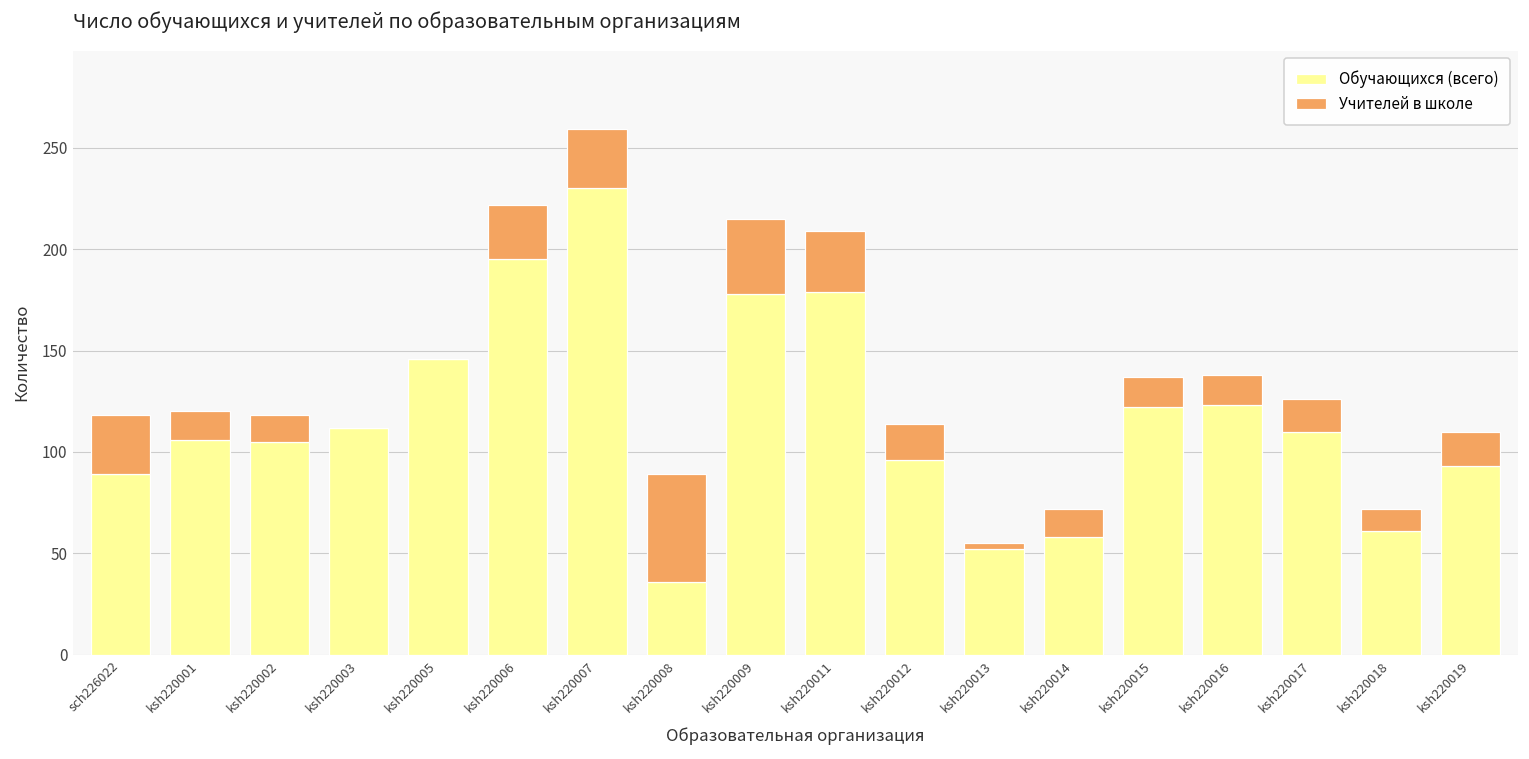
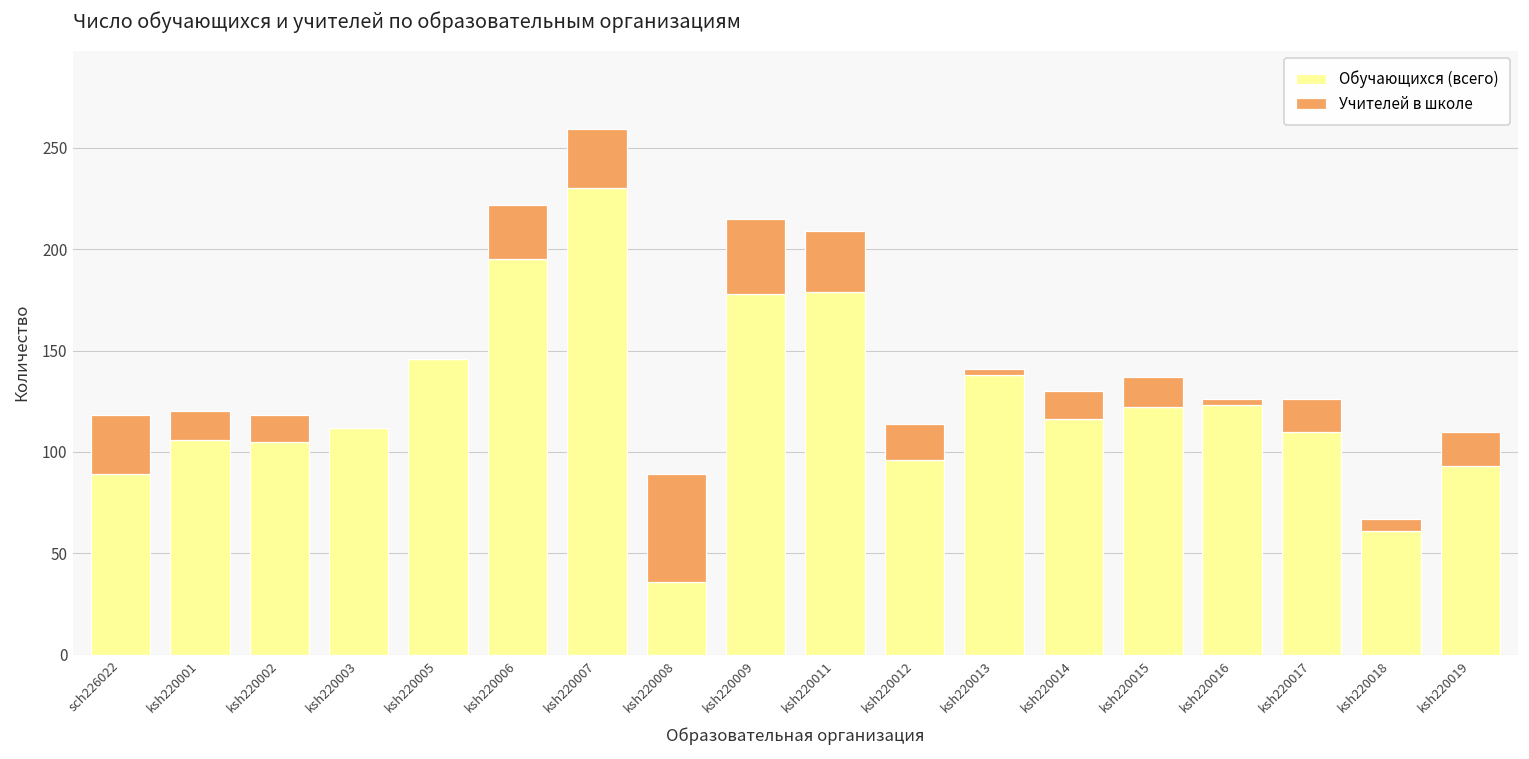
  {
    "Обучающихся (всего)": {
      "sch226022": 89,
      "ksh220001": 106,
      "ksh220002": 105,
      "ksh220003": 112,
      "ksh220005": 146,
      "ksh220006": 195,
      "ksh220007": 230,
      "ksh220008": 36,
      "ksh220009": 178,
      "ksh220011": 179,
      "ksh220012": 96,
-     "ksh220013": 52,
-     "ksh220014": 58,
+     "ksh220013": 138,
+     "ksh220014": 116,
      "ksh220015": 122,
      "ksh220016": 123,
      "ksh220017": 110,
      "ksh220018": 61,
      "ksh220019": 93
    },
    "Учителей в школе": {
      "sch226022": 29,
      "ksh220001": 14,
      "ksh220002": 13,
      "ksh220003": 0,
      "ksh220005": 0,
      "ksh220006": 27,
      "ksh220007": 29,
      "ksh220008": 53,
      "ksh220009": 37,
      "ksh220011": 30,
      "ksh220012": 18,
      "ksh220013": 3,
      "ksh220014": 14,
      "ksh220015": 15,
-     "ksh220016": 15,
+     "ksh220016": 3,
      "ksh220017": 16,
-     "ksh220018": 11,
+     "ksh220018": 6,
      "ksh220019": 17
    }
  }
